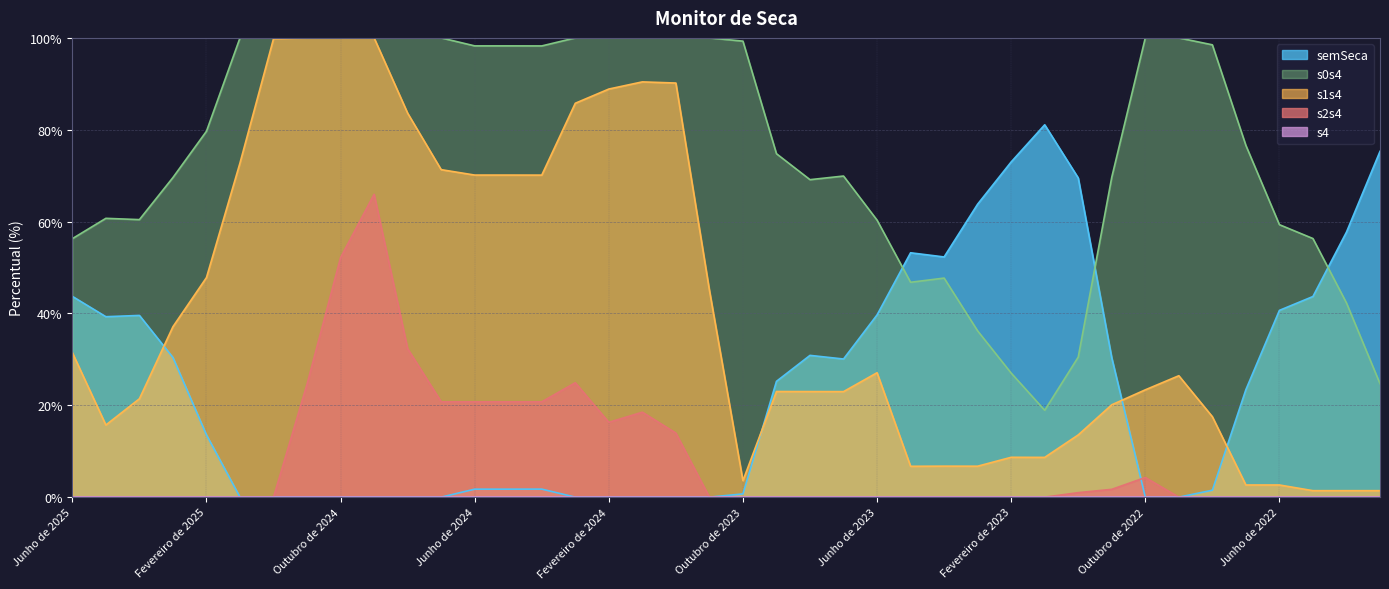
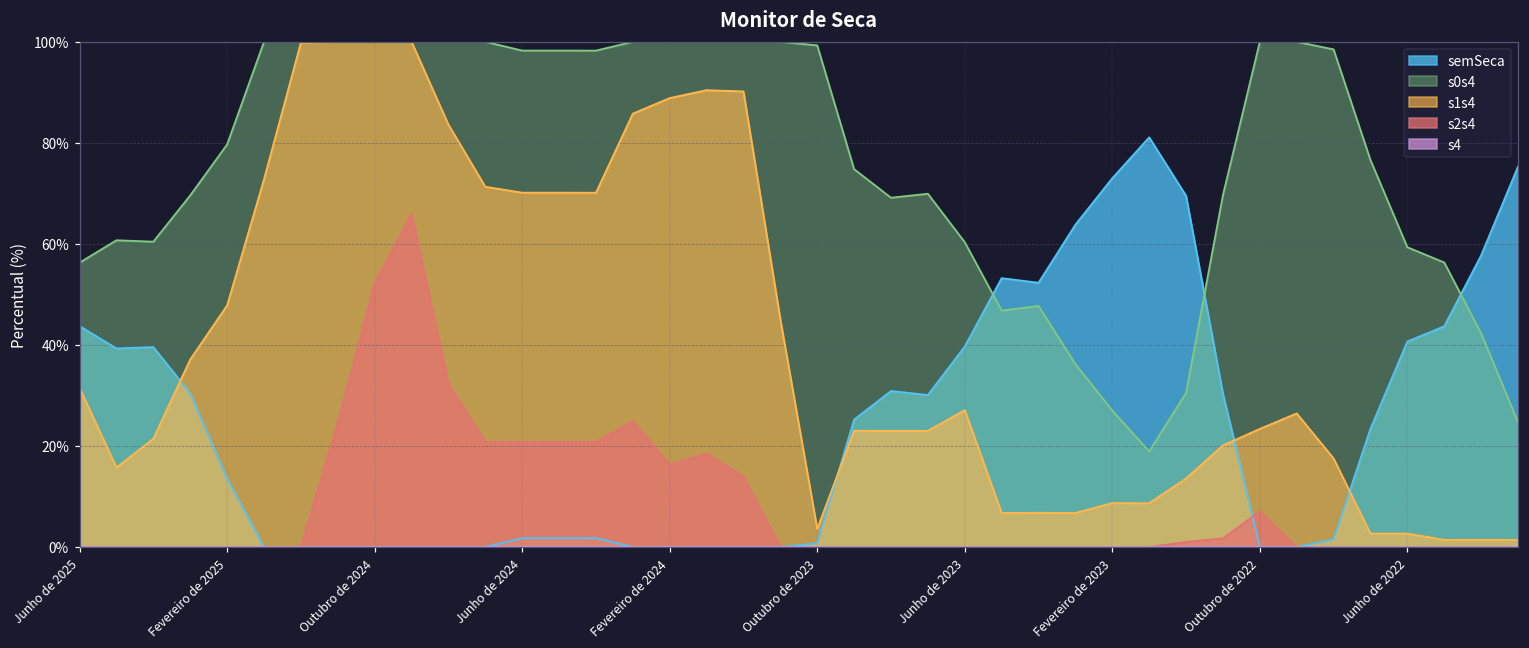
  {
    "semSeca": {
      "Junho de 2025": "44%",
      "Fevereiro de 2025": "14%",
      "Junho de 2024": "2%",
      "Outubro de 2023": "1%",
      "Junho de 2023": "40%",
      "Fevereiro de 2023": "73%",
      "Junho de 2022": "41%"
    },
    "s0s4": {
      "Junho de 2025": "56%",
      "Fevereiro de 2025": "80%",
      "Junho de 2024": "98%",
      "Fevereiro de 2024": "100%",
      "Outubro de 2023": "99%",
      "Junho de 2023": "60%",
      "Fevereiro de 2023": "27%",
      "Outubro de 2022": "100%",
      "Junho de 2022": "59%"
    },
    "s1s4": {
      "Junho de 2025": "31%",
      "Fevereiro de 2025": "48%",
      "Junho de 2024": "70%",
      "Fevereiro de 2024": "89%",
      "Outubro de 2023": "4%",
      "Junho de 2023": "27%",
      "Fevereiro de 2023": "9%",
      "Outubro de 2022": "23%",
      "Junho de 2022": "3%"
    },
    "s2s4": {
      "Outubro de 2024": "52%",
      "Junho de 2024": "21%",
      "Fevereiro de 2024": "16%",
-     "Outubro de 2022": "4%"
+     "Outubro de 2022": "7%"
    },
    "s4": {
      "Junho de 2024": "0%"
    }
  }
